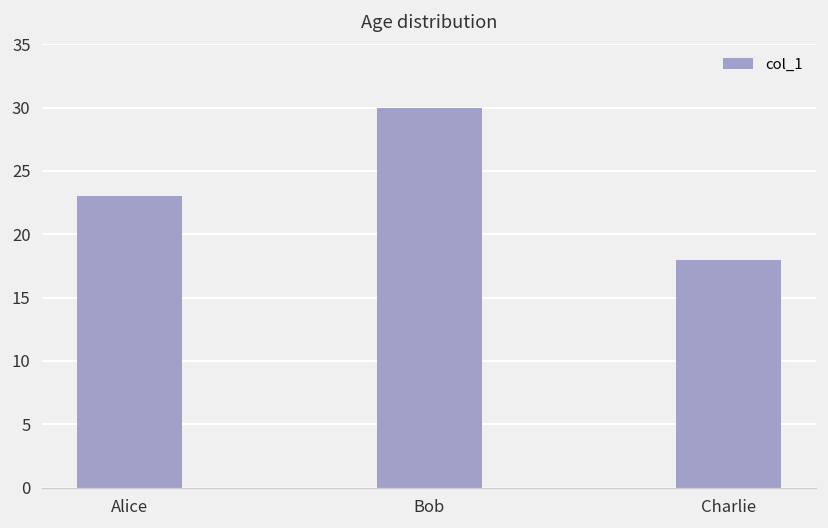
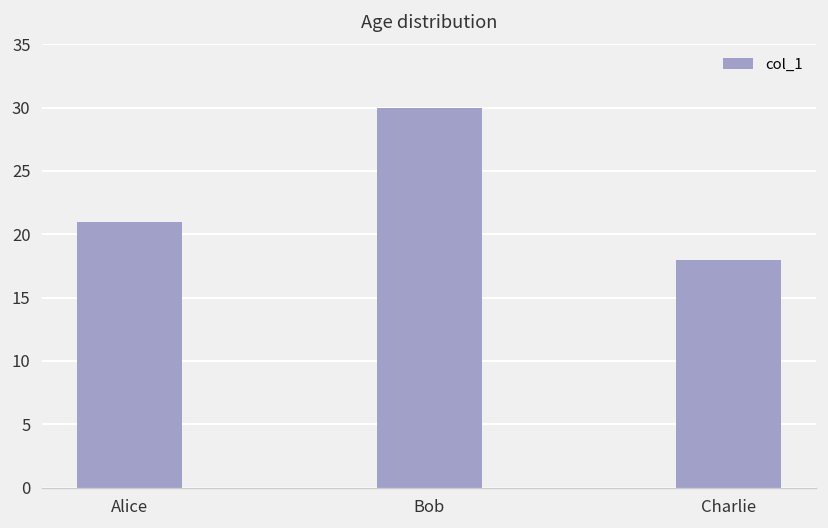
  {
-   "Alice": 23,
+   "Alice": 21,
    "Bob": 30,
    "Charlie": 18
  }
